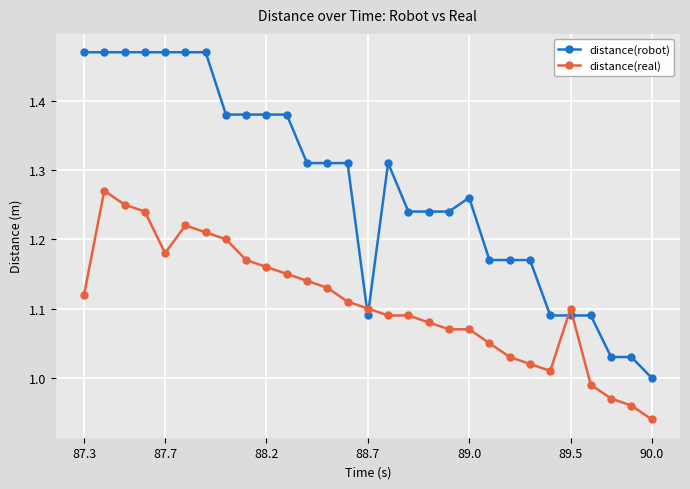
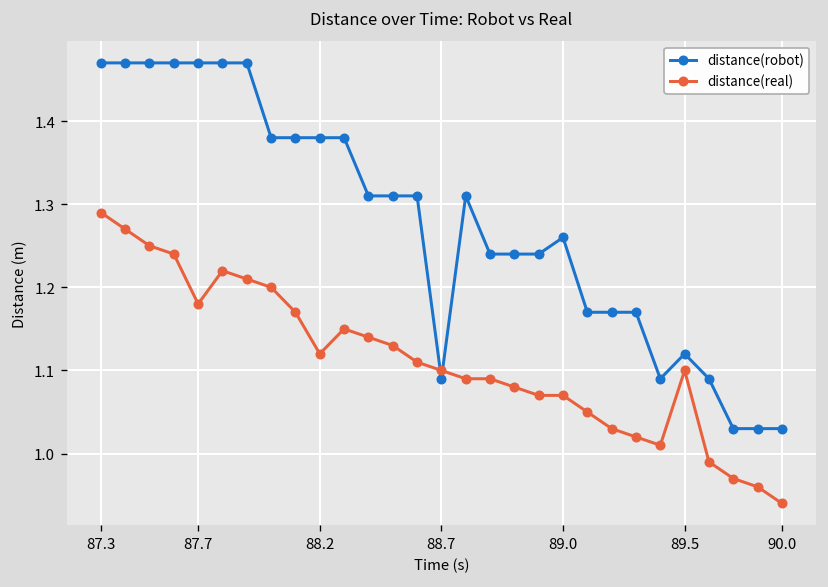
  {
    "distance(robot)": {
      "87.3": 1.47,
      "87.7": 1.47,
      "88.2": 1.38,
      "88.7": 1.09,
      "89.0": 1.26,
-     "89.5": 1.09,
-     "90.0": 1.00
+     "89.5": 1.12,
+     "90.0": 1.03
    },
    "distance(real)": {
-     "87.3": 1.12,
+     "87.3": 1.29,
      "87.7": 1.18,
-     "88.2": 1.16,
+     "88.2": 1.12,
      "88.7": 1.10,
      "89.0": 1.07,
      "89.5": 1.10,
      "90.0": 0.94
    }
  }
